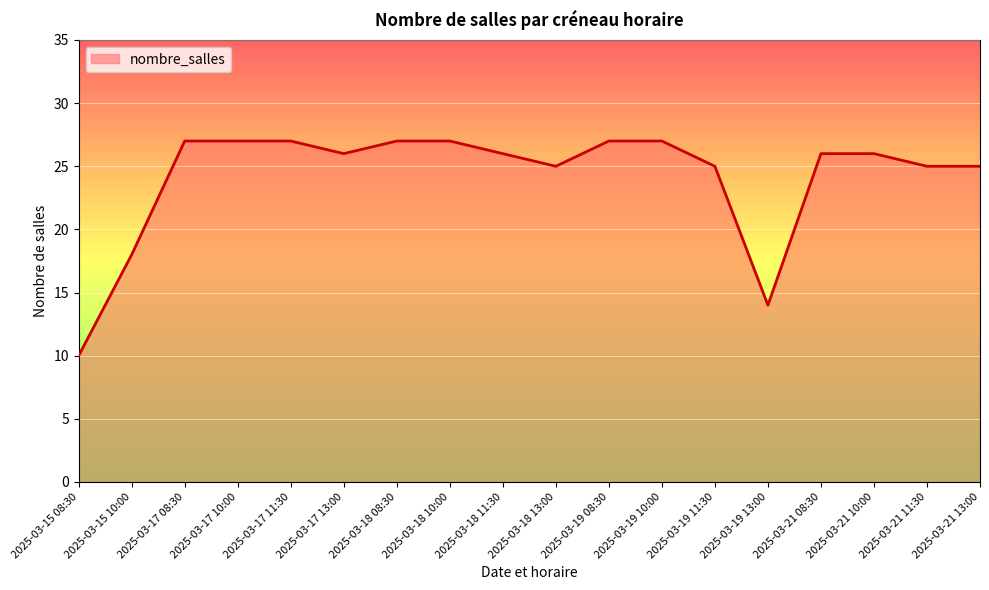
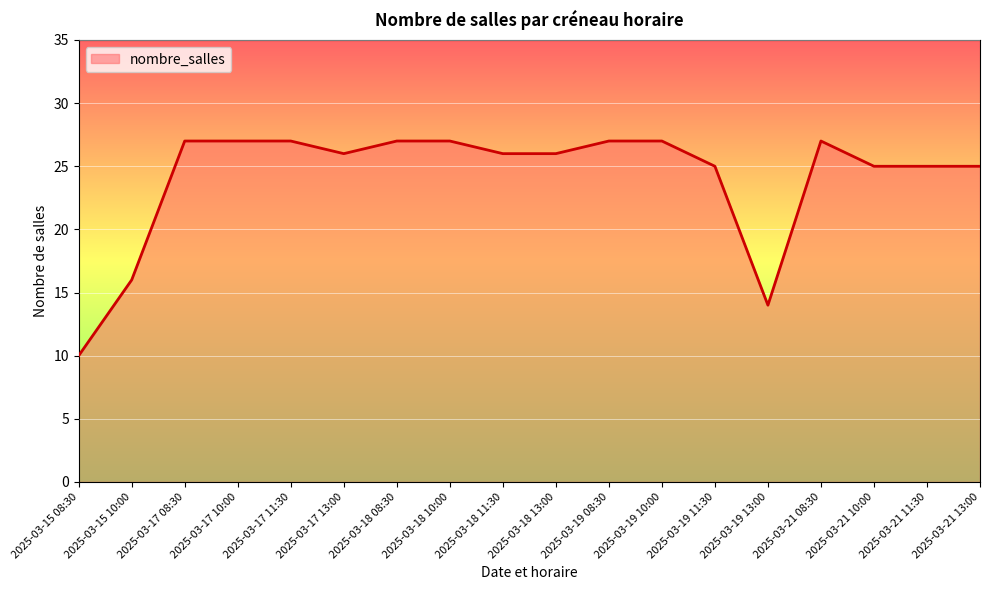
  {
    "2025-03-15 08:30": 10,
-   "2025-03-15 10:00": 18,
+   "2025-03-15 10:00": 16,
    "2025-03-17 08:30": 27,
    "2025-03-17 10:00": 27,
    "2025-03-17 11:30": 27,
    "2025-03-17 13:00": 26,
    "2025-03-18 08:30": 27,
    "2025-03-18 10:00": 27,
    "2025-03-18 11:30": 26,
-   "2025-03-18 13:00": 25,
+   "2025-03-18 13:00": 26,
    "2025-03-19 08:30": 27,
    "2025-03-19 10:00": 27,
    "2025-03-19 11:30": 25,
    "2025-03-19 13:00": 14,
-   "2025-03-21 08:30": 26,
-   "2025-03-21 10:00": 26,
+   "2025-03-21 08:30": 27,
+   "2025-03-21 10:00": 25,
    "2025-03-21 11:30": 25,
    "2025-03-21 13:00": 25
  }
